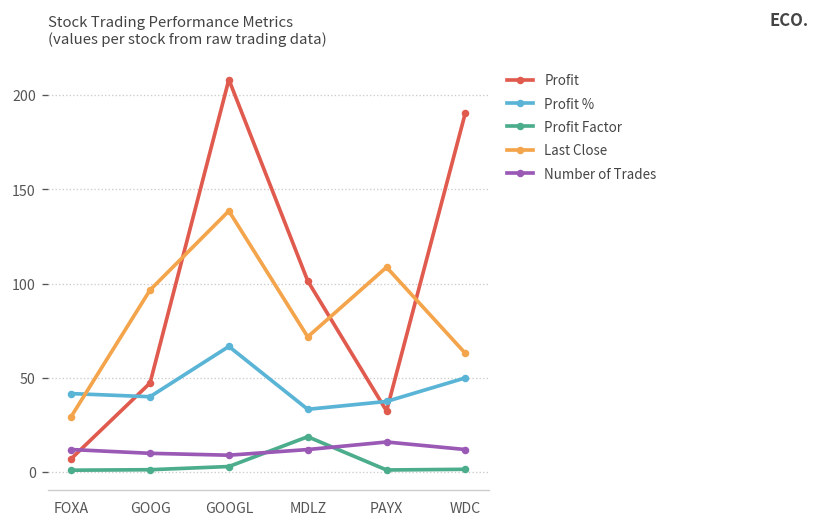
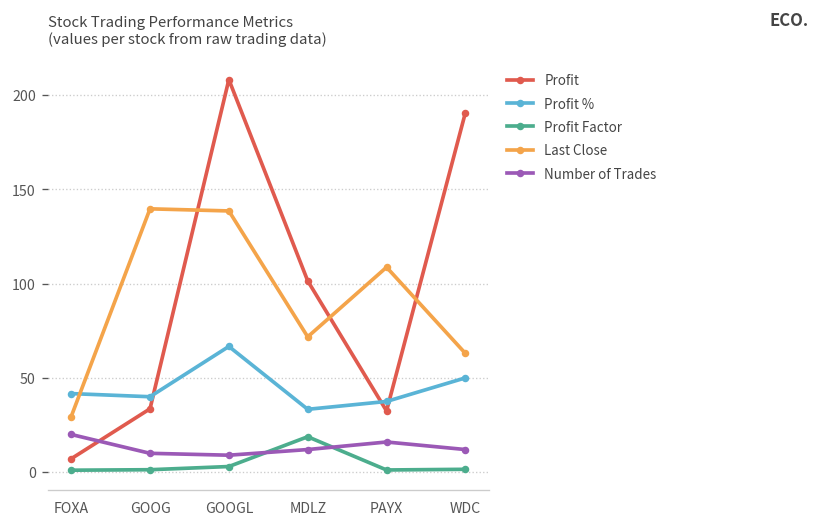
  {
    "Profit": {
      "FOXA": 7,
-     "GOOG": 47,
+     "GOOG": 34,
      "GOOGL": 208,
      "MDLZ": 101,
      "PAYX": 32,
      "WDC": 191
    },
    "Profit %": {
      "FOXA": 42,
      "GOOG": 40,
      "GOOGL": 67,
      "MDLZ": 33,
      "PAYX": 38,
      "WDC": 50
    },
    "Profit Factor": {
      "FOXA": 1,
      "GOOG": 1,
      "GOOGL": 3,
      "MDLZ": 19,
      "PAYX": 1,
      "WDC": 2
    },
    "Last Close": {
      "FOXA": 29,
-     "GOOG": 97,
+     "GOOG": 140,
      "GOOGL": 139,
      "MDLZ": 72,
      "PAYX": 109,
      "WDC": 63
    },
    "Number of Trades": {
-     "FOXA": 12,
+     "FOXA": 20,
      "GOOG": 10,
      "GOOGL": 9,
      "MDLZ": 12,
      "PAYX": 16,
      "WDC": 12
    }
  }
